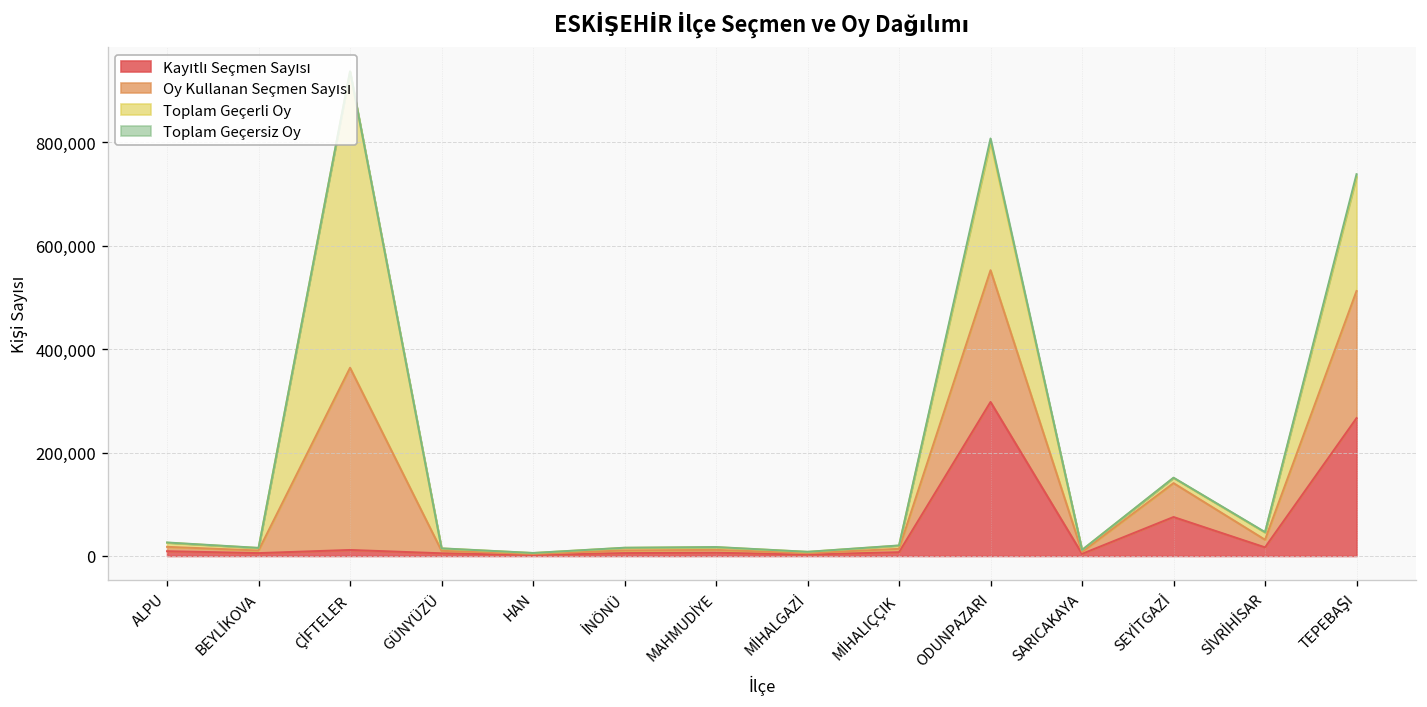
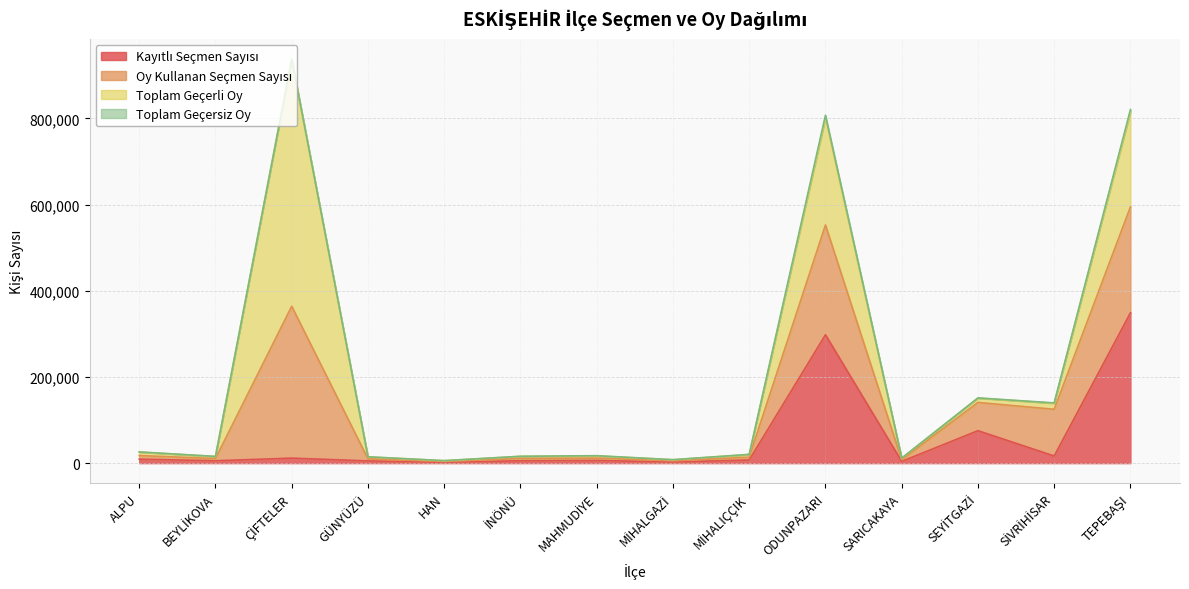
  {
    "Kayıtlı Seçmen Sayısı": {
      "ALPU": "10,000",
      "ÇİFTELER": "10,000",
      "MİHALIÇÇIK": "10,000",
      "ODUNPAZARI": "300,000",
      "SEYİTGAZİ": "80,000",
      "SİVRİHİSAR": "20,000",
-     "TEPEBAŞI": "270,000"
+     "TEPEBAŞI": "350,000"
    },
    "Oy Kullanan Seçmen Sayısı": {
      "ALPU": "10,000",
      "ÇİFTELER": "350,000",
      "MİHALIÇÇIK": "10,000",
      "ODUNPAZARI": "250,000",
      "SEYİTGAZİ": "70,000",
-     "SİVRİHİSAR": "10,000",
+     "SİVRİHİSAR": "110,000",
      "TEPEBAŞI": "250,000"
    },
    "Toplam Geçerli Oy": {
      "ODUNPAZARI": "250,000"
    },
    "Toplam Geçersiz Oy": {
      "ODUNPAZARI": "10,000"
    }
  }
